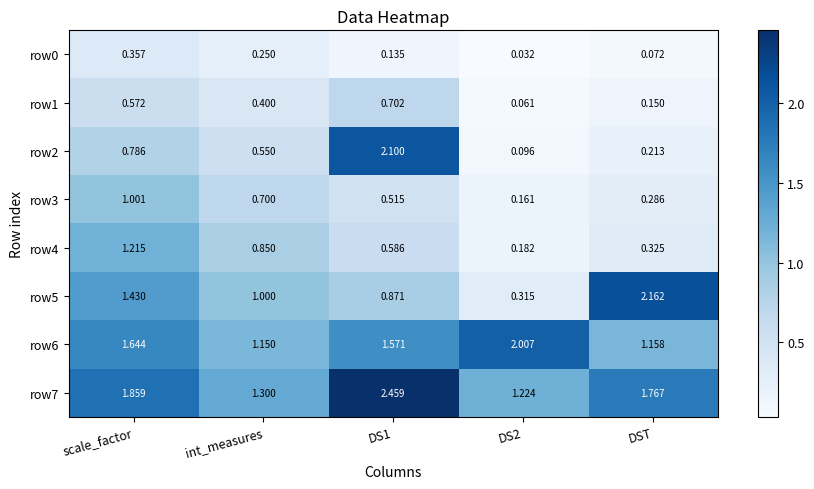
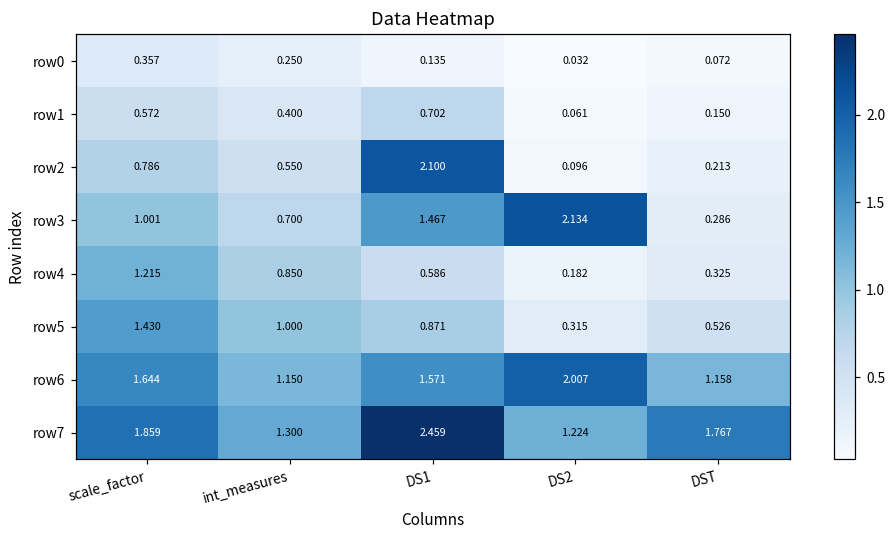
  {
    "row0": {
      "scale_factor": 0.357,
      "int_measures": 0.250,
      "DS1": 0.135,
      "DS2": 0.032,
      "DST": 0.072
    },
    "row1": {
      "scale_factor": 0.572,
      "int_measures": 0.400,
      "DS1": 0.702,
      "DS2": 0.061,
      "DST": 0.150
    },
    "row2": {
      "scale_factor": 0.786,
      "int_measures": 0.550,
      "DS1": 2.100,
      "DS2": 0.096,
      "DST": 0.213
    },
    "row3": {
      "scale_factor": 1.001,
      "int_measures": 0.700,
-     "DS1": 0.515,
-     "DS2": 0.161,
+     "DS1": 1.467,
+     "DS2": 2.134,
      "DST": 0.286
    },
    "row4": {
      "scale_factor": 1.215,
      "int_measures": 0.850,
      "DS1": 0.586,
      "DS2": 0.182,
      "DST": 0.325
    },
    "row5": {
      "scale_factor": 1.430,
      "int_measures": 1.000,
      "DS1": 0.871,
      "DS2": 0.315,
-     "DST": 2.162
+     "DST": 0.526
    },
    "row6": {
      "scale_factor": 1.644,
      "int_measures": 1.150,
      "DS1": 1.571,
      "DS2": 2.007,
      "DST": 1.158
    },
    "row7": {
      "scale_factor": 1.859,
      "int_measures": 1.300,
      "DS1": 2.459,
      "DS2": 1.224,
      "DST": 1.767
    }
  }
